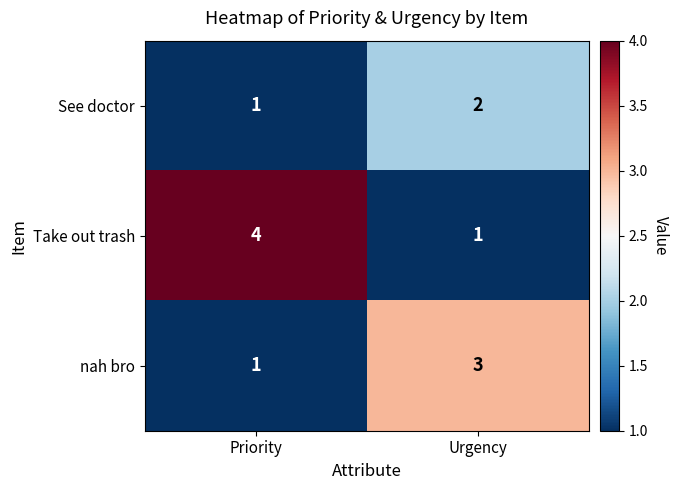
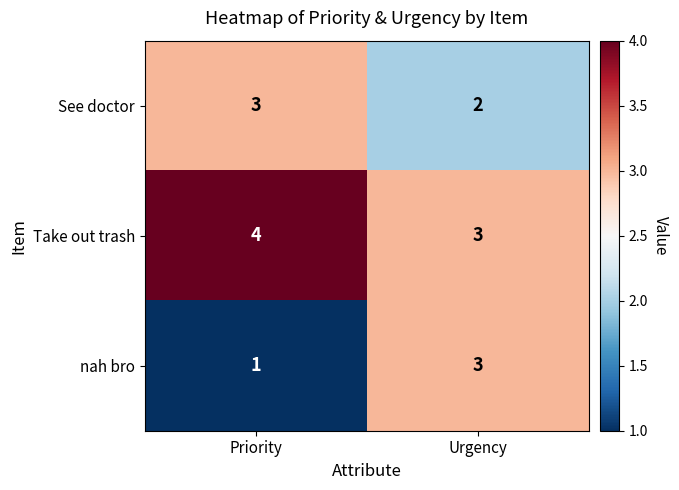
  {
    "See doctor": {
-     "Priority": 1,
+     "Priority": 3,
      "Urgency": 2
    },
    "Take out trash": {
      "Priority": 4,
-     "Urgency": 1
+     "Urgency": 3
    },
    "nah bro": {
      "Priority": 1,
      "Urgency": 3
    }
  }
